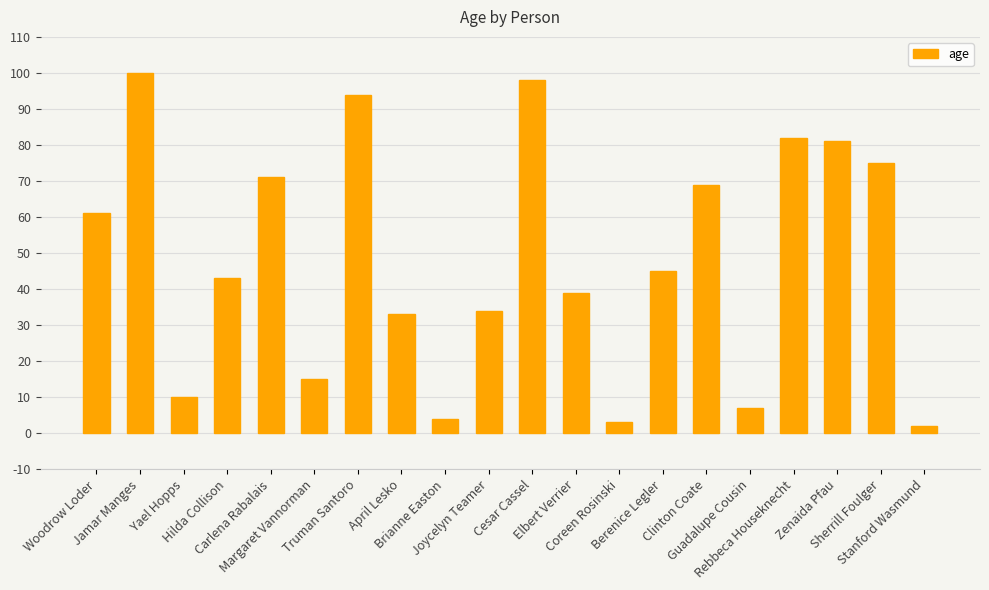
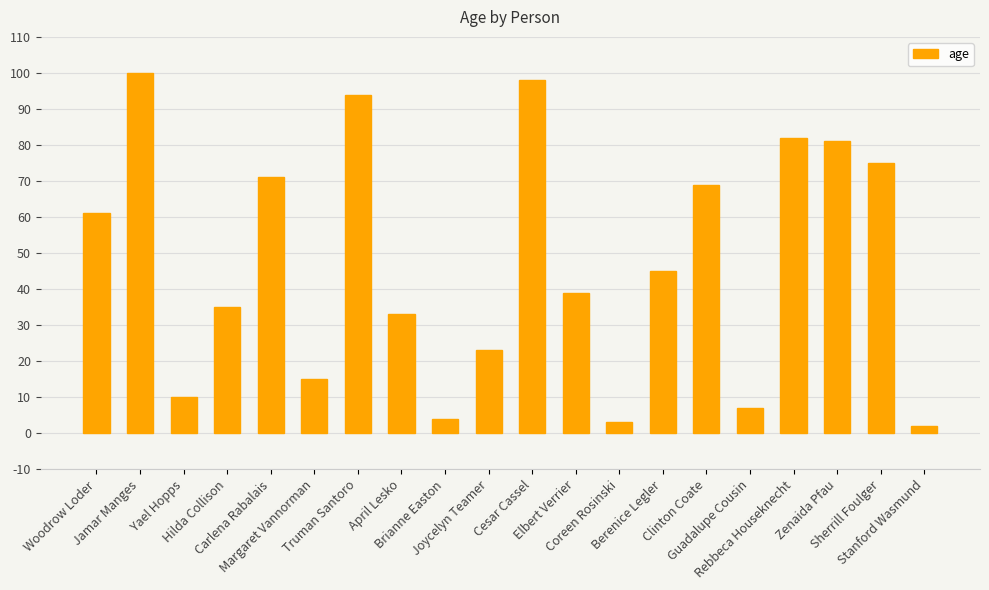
  {
    "Woodrow Loder": 61,
    "Jamar Manges": 100,
    "Yael Hopps": 10,
-   "Hilda Collison": 43,
+   "Hilda Collison": 35,
    "Carlena Rabalais": 71,
    "Margaret Vannorman": 15,
    "Truman Santoro": 94,
    "April Lesko": 33,
    "Brianne Easton": 4,
-   "Joycelyn Teamer": 34,
+   "Joycelyn Teamer": 23,
    "Cesar Cassel": 98,
    "Elbert Verrier": 39,
    "Coreen Rosinski": 3,
    "Berenice Legler": 45,
    "Clinton Coate": 69,
    "Guadalupe Cousin": 7,
    "Rebbeca Houseknecht": 82,
    "Zenaida Pfau": 81,
    "Sherrill Foulger": 75,
    "Stanford Wasmund": 2
  }
